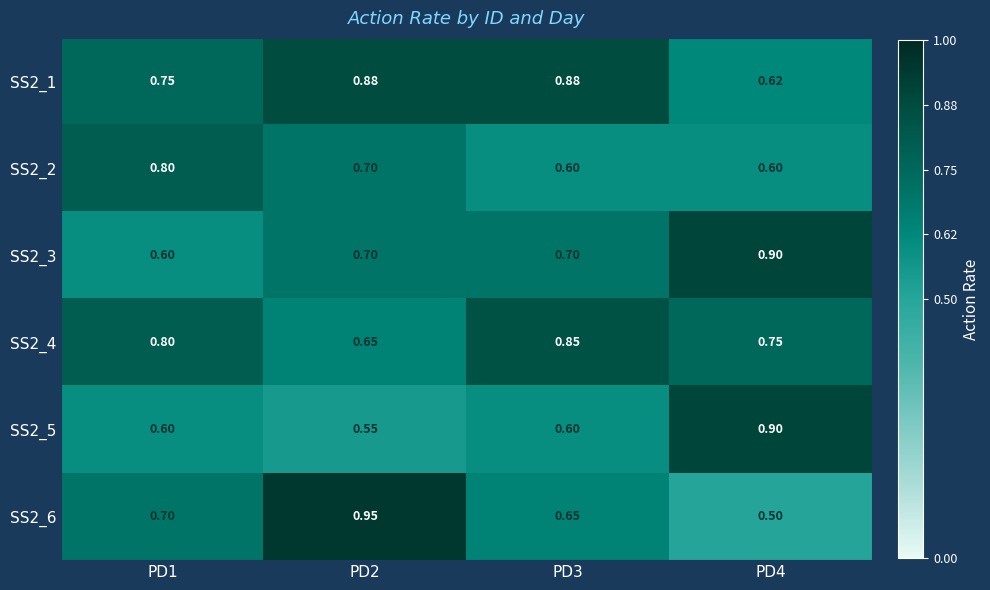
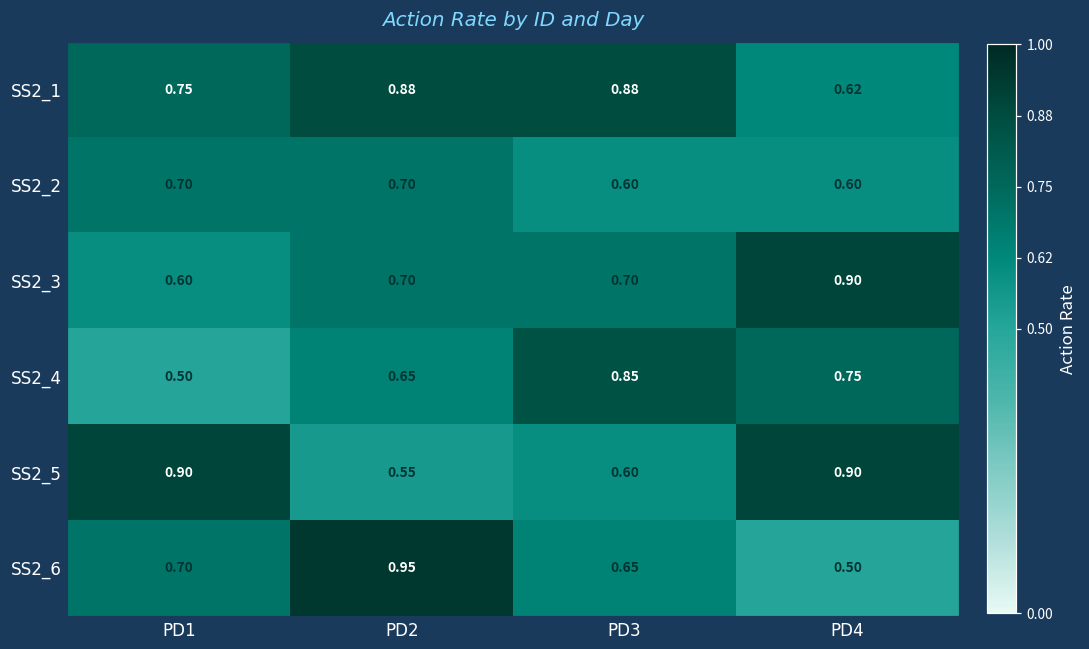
  {
    "SS2_1": {
      "PD1": 0.75,
      "PD2": 0.88,
      "PD3": 0.88,
      "PD4": 0.62
    },
    "SS2_2": {
-     "PD1": 0.80,
+     "PD1": 0.70,
      "PD2": 0.70,
      "PD3": 0.60,
      "PD4": 0.60
    },
    "SS2_3": {
      "PD1": 0.60,
      "PD2": 0.70,
      "PD3": 0.70,
      "PD4": 0.90
    },
    "SS2_4": {
-     "PD1": 0.80,
+     "PD1": 0.50,
      "PD2": 0.65,
      "PD3": 0.85,
      "PD4": 0.75
    },
    "SS2_5": {
-     "PD1": 0.60,
+     "PD1": 0.90,
      "PD2": 0.55,
      "PD3": 0.60,
      "PD4": 0.90
    },
    "SS2_6": {
      "PD1": 0.70,
      "PD2": 0.95,
      "PD3": 0.65,
      "PD4": 0.50
    }
  }
